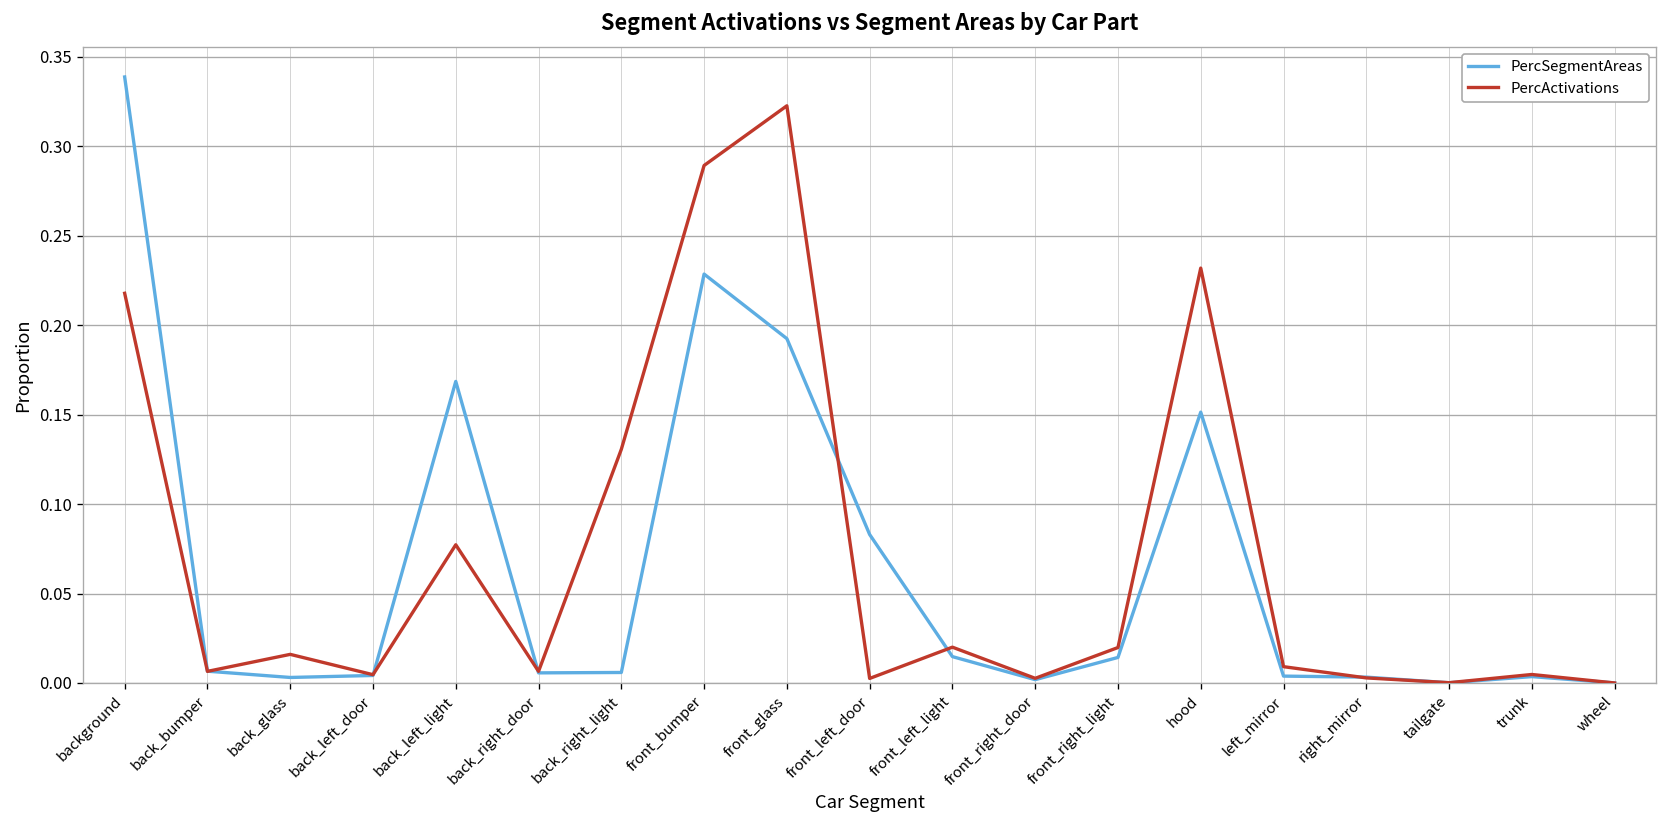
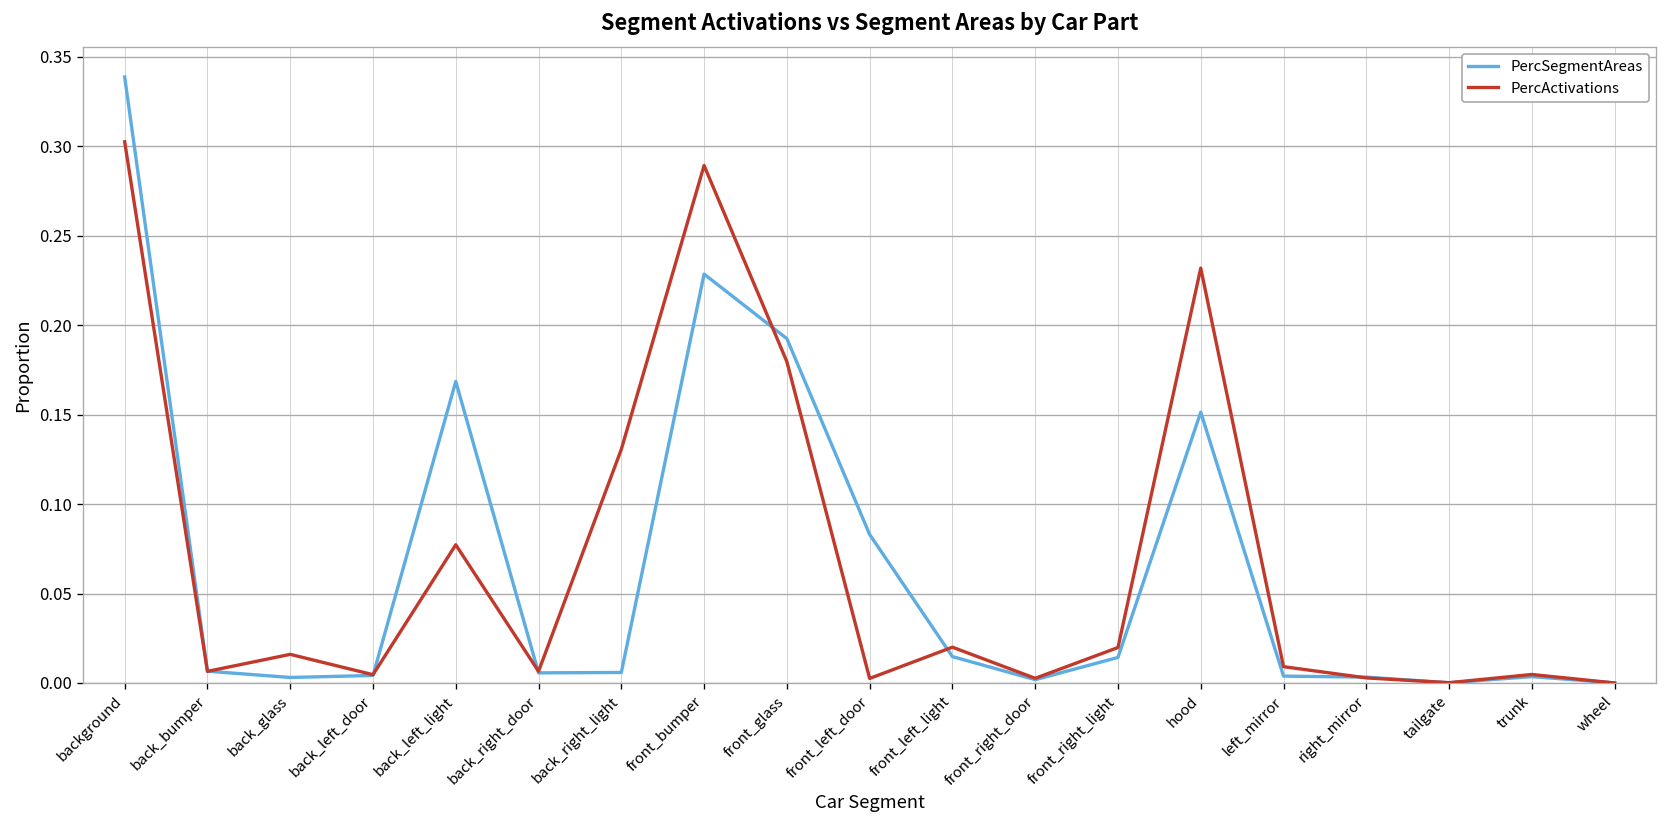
  {
    "PercSegmentAreas": {
      "background": 0.339,
      "back_glass": 0.003,
      "back_left_light": 0.169,
      "back_right_light": 0.006,
      "front_bumper": 0.229,
      "front_glass": 0.192,
      "front_left_door": 0.083,
      "front_left_light": 0.015,
      "front_right_light": 0.014,
      "hood": 0.151,
      "left_mirror": 0.004
    },
    "PercActivations": {
-     "background": 0.218,
+     "background": 0.302,
      "back_glass": 0.016,
      "back_left_light": 0.077,
      "back_right_light": 0.131,
      "front_bumper": 0.289,
-     "front_glass": 0.323,
+     "front_glass": 0.180,
      "front_left_door": 0.003,
      "front_left_light": 0.020,
      "front_right_light": 0.020,
      "hood": 0.232,
      "left_mirror": 0.009
    }
  }
